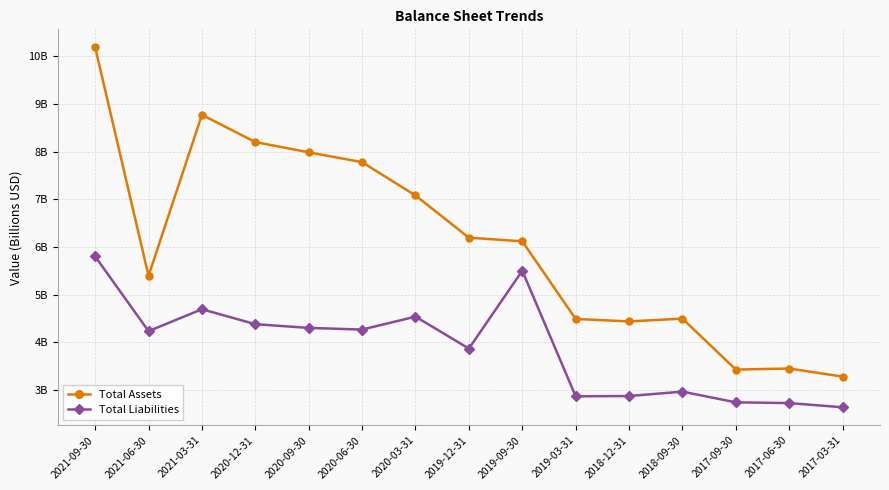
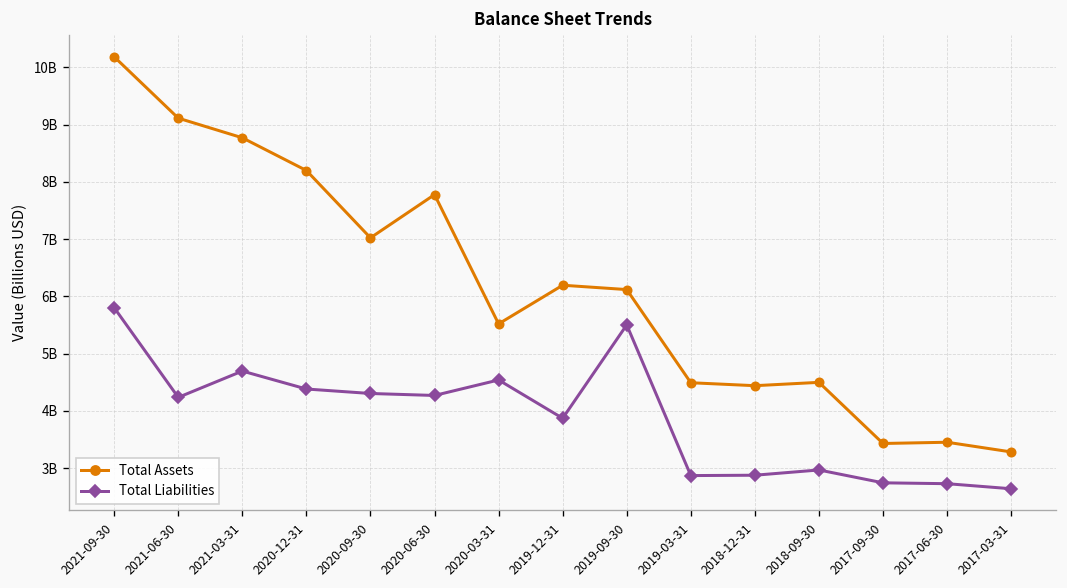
  {
    "Total Assets": {
      "2021-09-30": 10200000000,
-     "2021-06-30": 5400000000,
+     "2021-06-30": 9100000000,
      "2021-03-31": 8800000000,
      "2020-12-31": 8200000000,
-     "2020-09-30": 8000000000,
+     "2020-09-30": 7000000000,
      "2020-06-30": 7800000000,
-     "2020-03-31": 7100000000,
+     "2020-03-31": 5500000000,
      "2019-12-31": 6200000000,
      "2019-09-30": 6100000000,
      "2019-03-31": 4500000000,
      "2018-12-31": 4400000000,
      "2018-09-30": 4500000000,
      "2017-09-30": 3400000000,
      "2017-06-30": 3500000000,
      "2017-03-31": 3300000000
    },
    "Total Liabilities": {
      "2021-09-30": 5800000000,
      "2021-06-30": 4200000000,
      "2021-03-31": 4700000000,
      "2020-12-31": 4400000000,
      "2020-09-30": 4300000000,
      "2020-06-30": 4300000000,
      "2020-03-31": 4500000000,
      "2019-12-31": 3900000000,
      "2019-09-30": 5500000000,
      "2019-03-31": 2900000000,
      "2018-12-31": 2900000000,
      "2018-09-30": 3000000000,
      "2017-09-30": 2700000000,
      "2017-06-30": 2700000000,
      "2017-03-31": 2600000000
    }
  }
